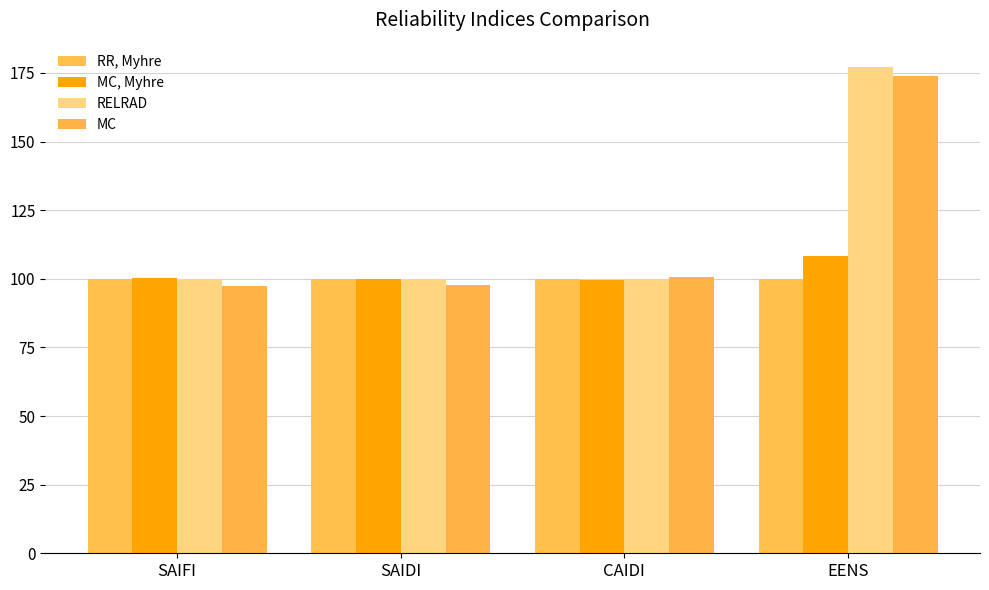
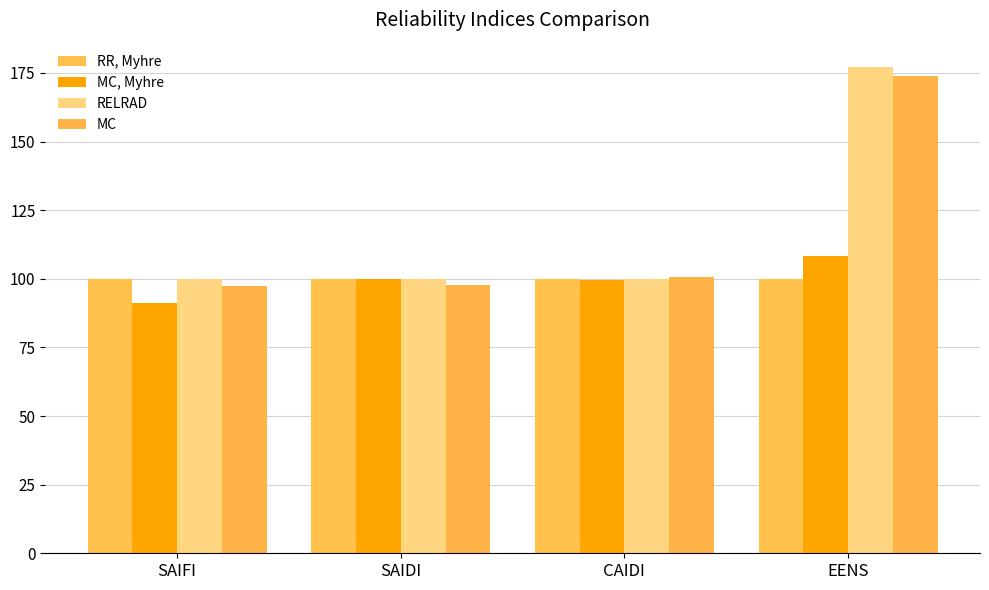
  {
    "MC, Myhre": {
-     "SAIFI": 100,
+     "SAIFI": 91,
      "SAIDI": 100,
      "CAIDI": 100,
      "EENS": 108
    }
  }
